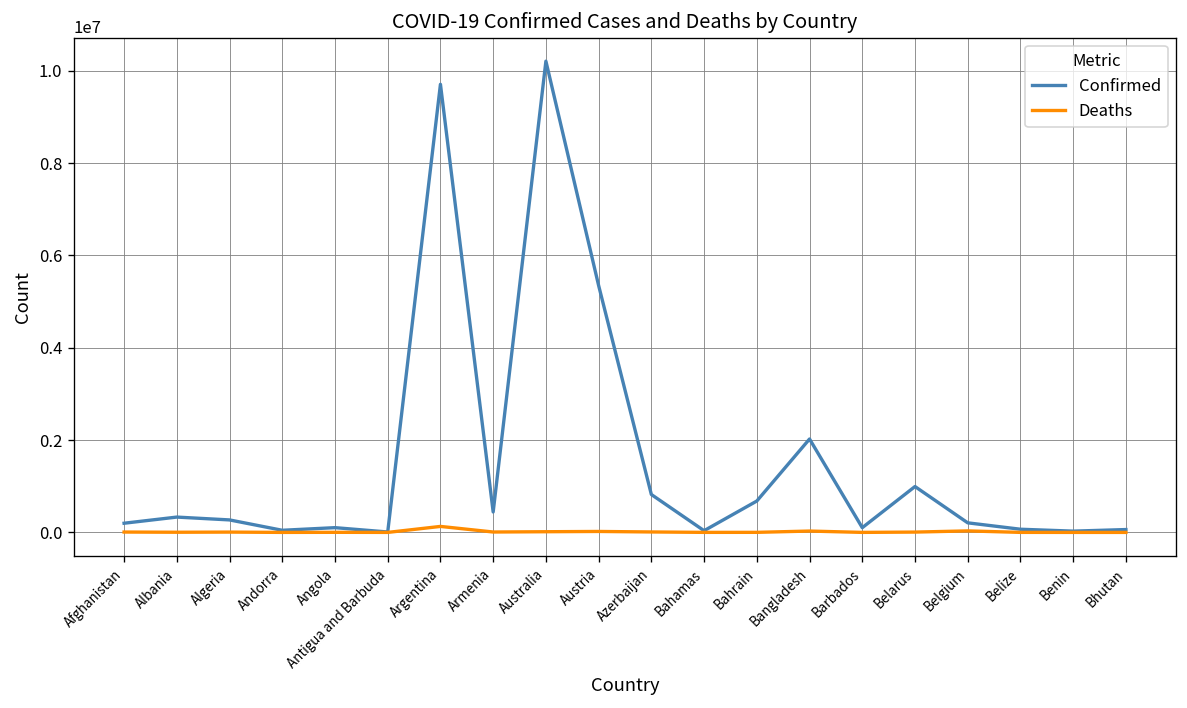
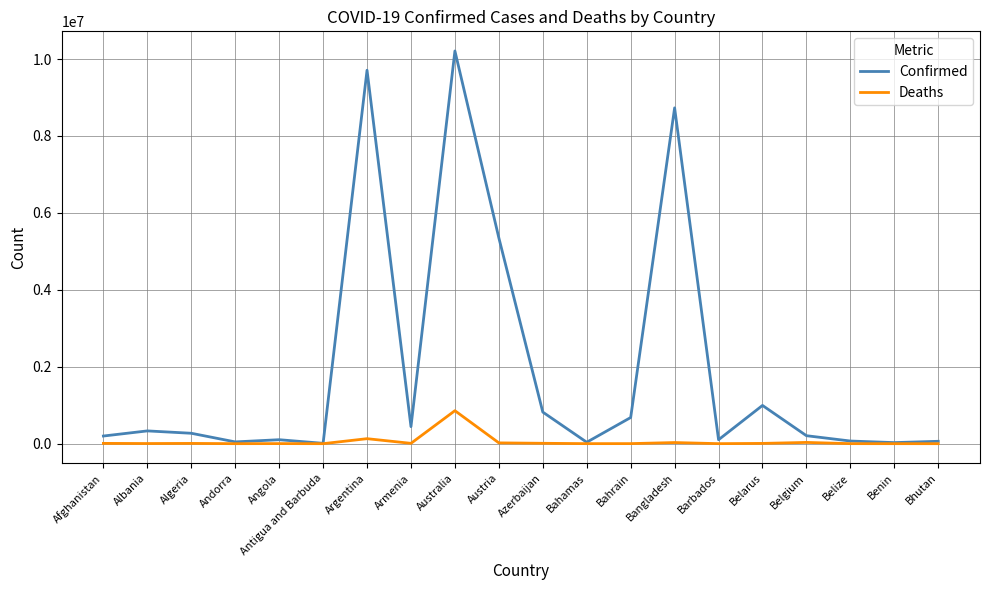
  {
    "Confirmed": {
      "Afghanistan": 200000,
      "Albania": 300000,
      "Algeria": 300000,
      "Angola": 100000,
      "Argentina": 9700000,
      "Armenia": 400000,
      "Australia": 10200000,
      "Austria": 5300000,
      "Azerbaijan": 800000,
      "Bahrain": 700000,
-     "Bangladesh": 2000000,
+     "Bangladesh": 8700000,
      "Barbados": 100000,
      "Belarus": 1000000,
      "Belgium": 200000,
      "Belize": 100000
    },
    "Deaths": {
      "Afghanistan": 0,
      "Albania": 0,
      "Algeria": 0,
      "Angola": 0,
      "Argentina": 100000,
      "Armenia": 0,
-     "Australia": 0,
+     "Australia": 900000,
      "Austria": 0,
      "Azerbaijan": 0,
      "Bahrain": 0,
      "Bangladesh": 0,
      "Barbados": 0,
      "Belarus": 0,
      "Belgium": 0,
      "Belize": 0
    }
  }
